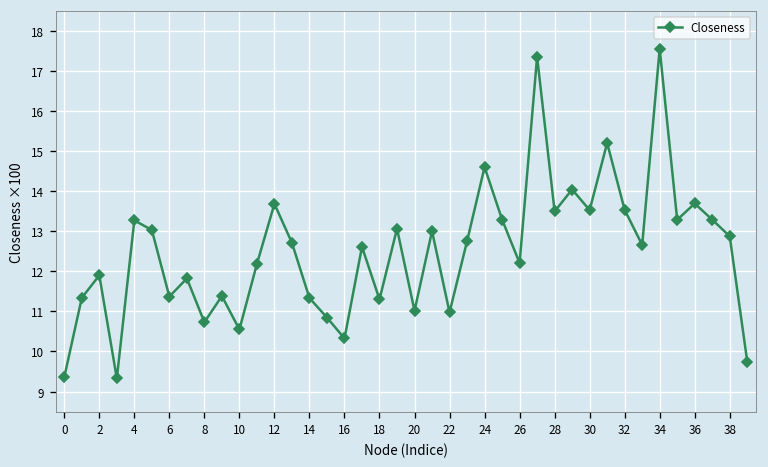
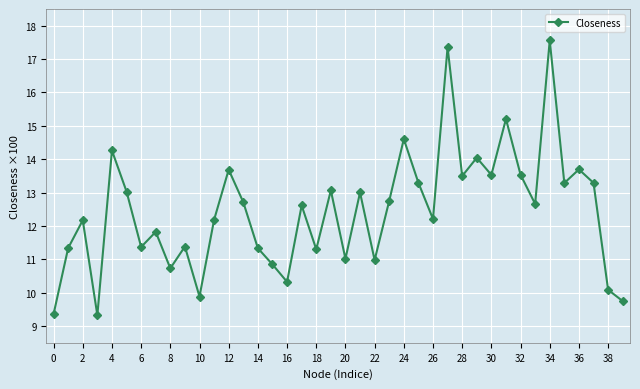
  {
    "0": 9.4,
-   "2": 11.9,
-   "4": 13.3,
+   "2": 12.2,
+   "4": 14.3,
    "6": 11.4,
    "8": 10.7,
-   "10": 10.5,
+   "10": 9.9,
    "12": 13.7,
    "14": 11.3,
    "16": 10.3,
    "18": 11.3,
    "20": 11.0,
    "22": 11.0,
    "24": 14.6,
    "26": 12.2,
    "28": 13.5,
    "30": 13.5,
    "32": 13.5,
    "34": 17.6,
    "36": 13.7,
-   "38": 12.9
+   "38": 10.1
  }
